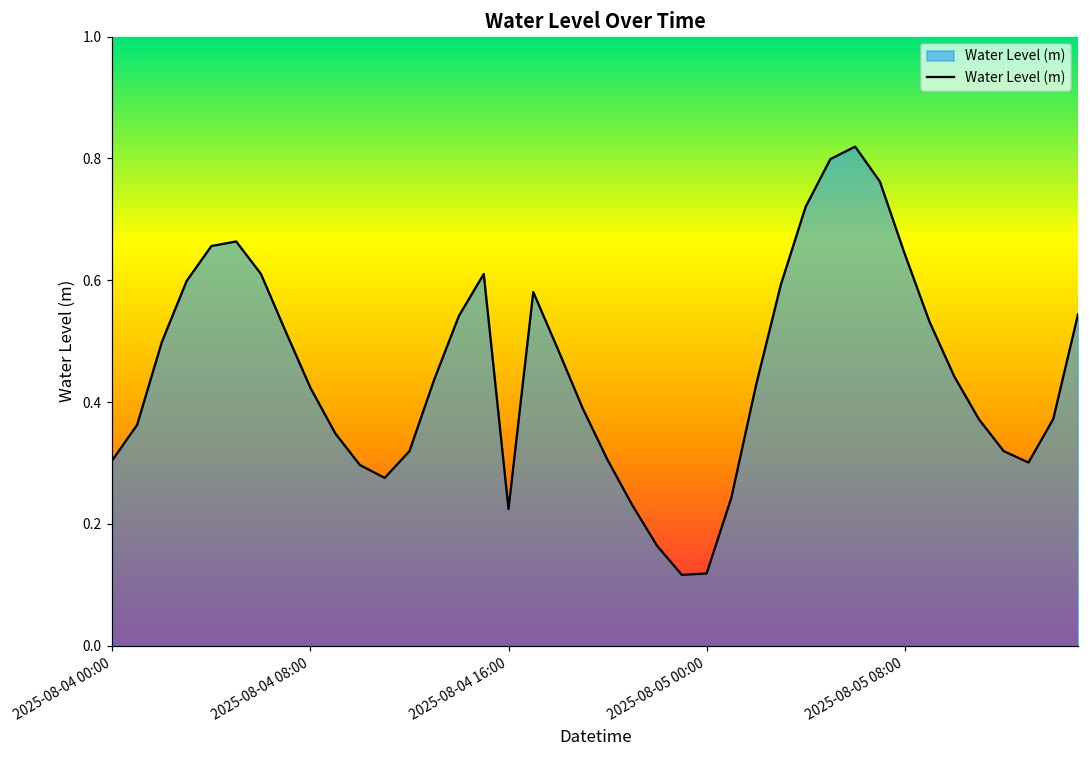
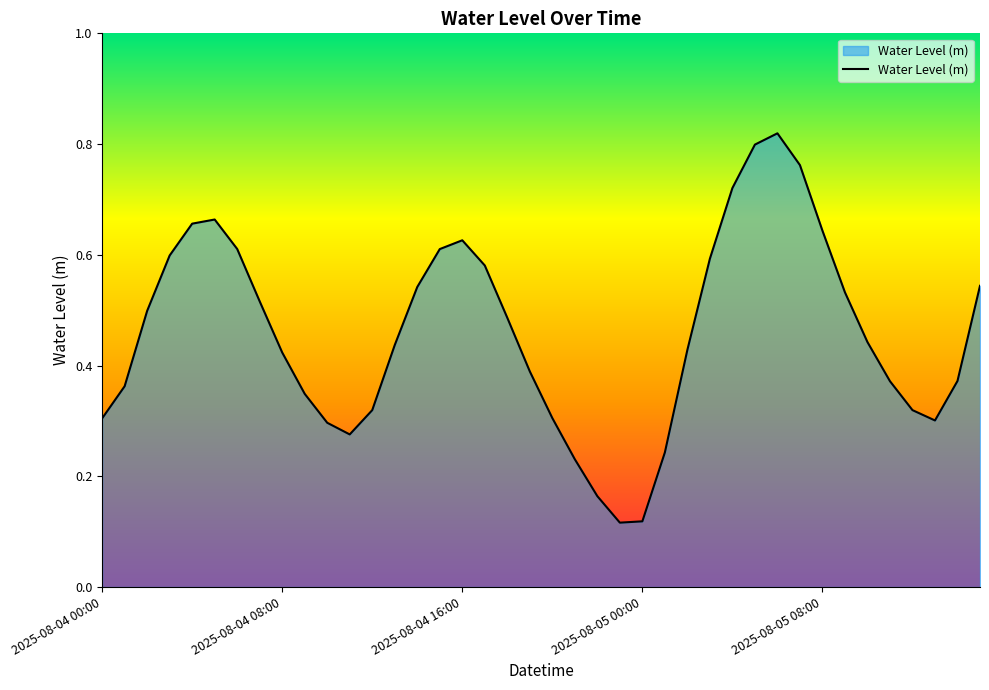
  {
    "2025-08-04 00:00": 0.30,
    "2025-08-04 08:00": 0.42,
-   "2025-08-04 16:00": 0.22,
+   "2025-08-04 16:00": 0.63,
    "2025-08-05 00:00": 0.12,
    "2025-08-05 08:00": 0.64
  }
